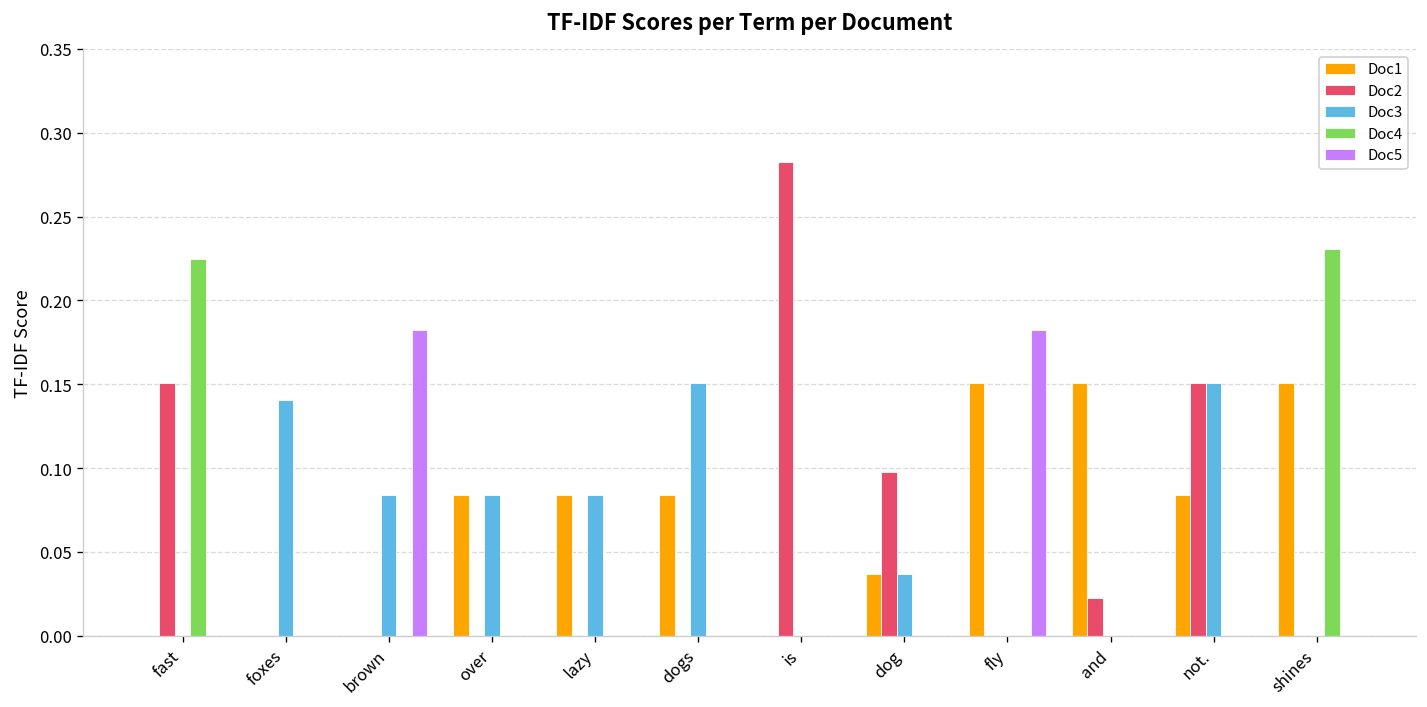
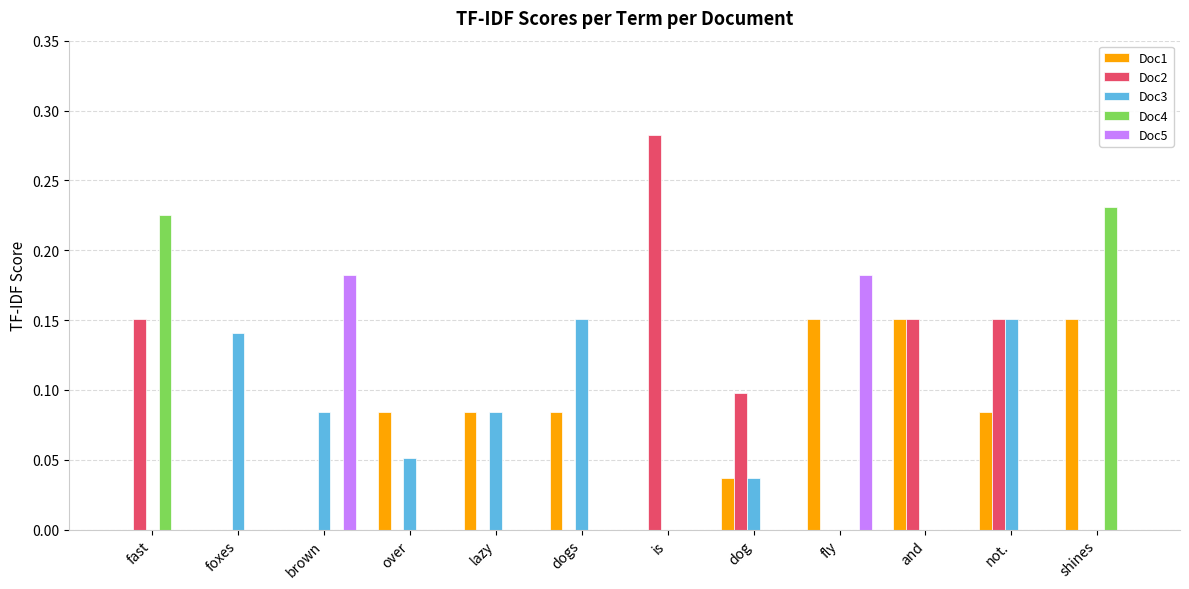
  {
    "Doc1": {
      "fast": 0.000,
      "foxes": 0.000,
      "brown": 0.000,
      "over": 0.084,
      "lazy": 0.084,
      "dogs": 0.084,
      "is": 0.000,
      "dog": 0.037,
      "fly": 0.150,
      "and": 0.150,
      "not.": 0.084,
      "shines": 0.150
    },
    "Doc2": {
      "fast": 0.150,
      "foxes": 0.000,
      "brown": 0.000,
      "over": 0.000,
      "lazy": 0.000,
      "dogs": 0.000,
      "is": 0.282,
      "dog": 0.098,
      "fly": 0.000,
-     "and": 0.023,
+     "and": 0.150,
      "not.": 0.150,
      "shines": 0.000
    },
    "Doc3": {
      "fast": 0.000,
      "foxes": 0.141,
      "brown": 0.084,
-     "over": 0.084,
+     "over": 0.051,
      "lazy": 0.084,
      "dogs": 0.150,
      "is": 0.000,
      "dog": 0.037,
      "fly": 0.000,
      "and": 0.000,
      "not.": 0.150,
      "shines": 0.000
    },
    "Doc4": {
      "fast": 0.225,
      "foxes": 0.000,
      "brown": 0.000,
      "over": 0.000,
      "lazy": 0.000,
      "dogs": 0.000,
      "is": 0.000,
      "dog": 0.000,
      "fly": 0.000,
      "and": 0.000,
      "not.": 0.000,
      "shines": 0.231
    },
    "Doc5": {
      "fast": 0.000,
      "foxes": 0.000,
      "brown": 0.182,
      "over": 0.000,
      "lazy": 0.000,
      "dogs": 0.000,
      "is": 0.000,
      "dog": 0.000,
      "fly": 0.182,
      "and": 0.000,
      "not.": 0.000,
      "shines": 0.000
    }
  }
